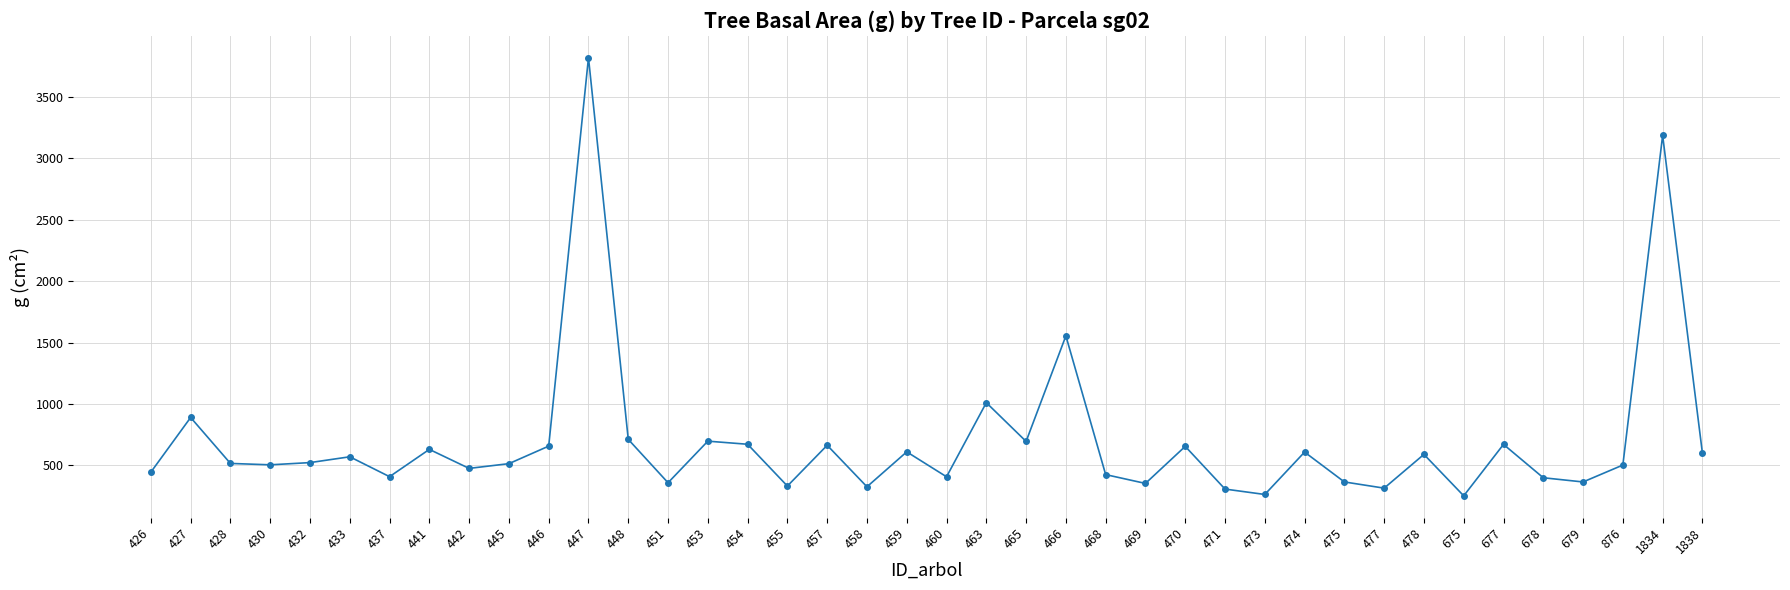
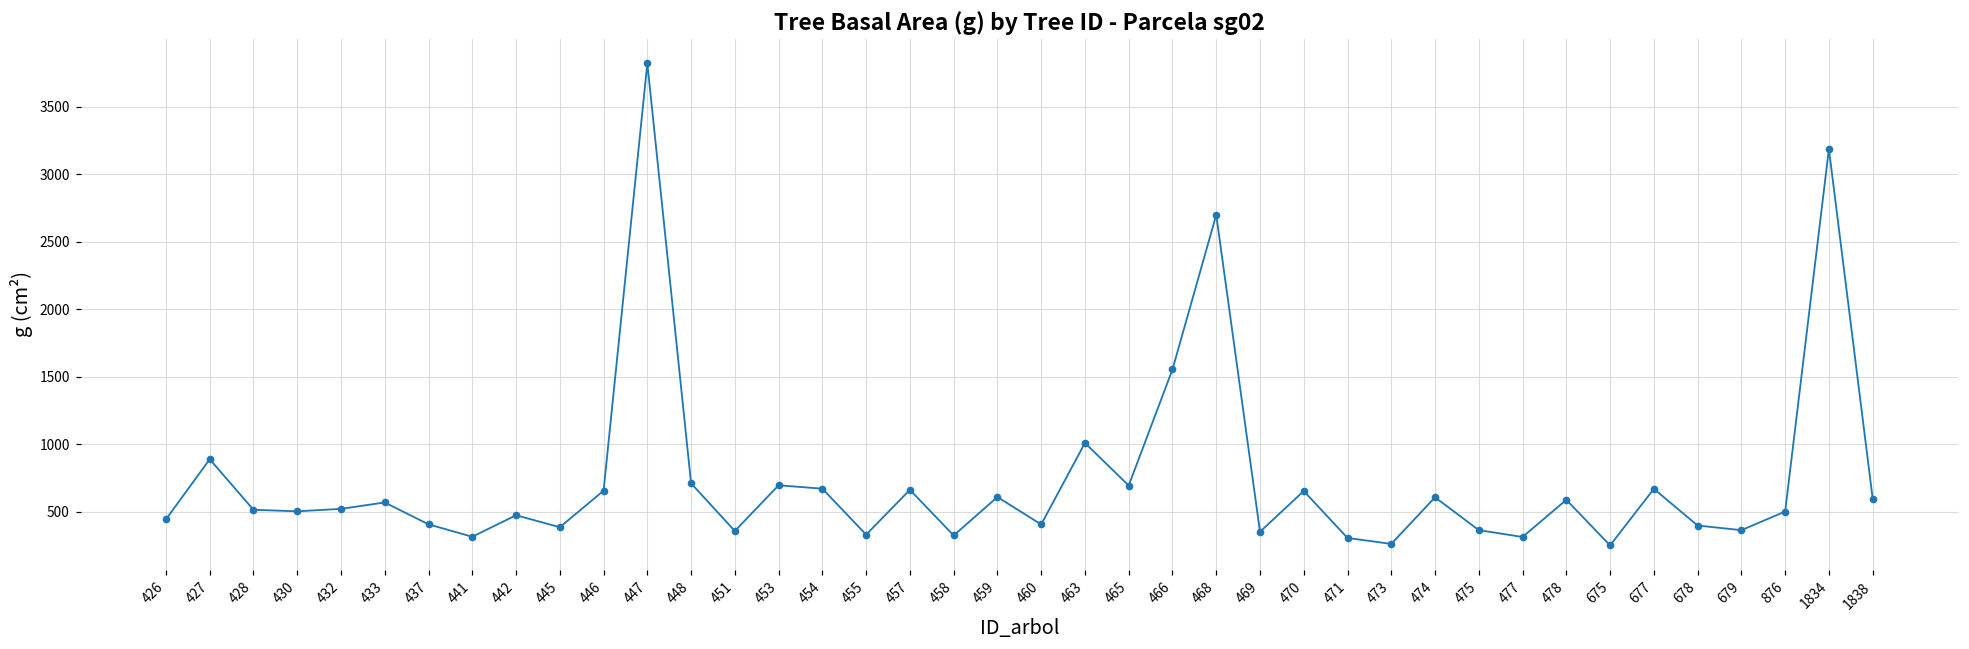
  {
    "426": 440,
    "427": 890,
    "428": 520,
    "430": 500,
    "432": 520,
    "433": 570,
    "437": 410,
-   "441": 630,
+   "441": 320,
    "442": 480,
-   "445": 510,
+   "445": 390,
    "446": 660,
    "447": 3820,
    "448": 710,
    "451": 360,
    "453": 700,
    "454": 670,
    "455": 330,
    "457": 660,
    "458": 330,
    "459": 610,
    "460": 410,
    "463": 1010,
    "465": 700,
    "466": 1550,
-   "468": 430,
+   "468": 2700,
    "469": 350,
    "470": 650,
    "471": 310,
    "473": 260,
    "474": 610,
    "475": 370,
    "477": 310,
    "478": 590,
    "675": 250,
    "677": 670,
    "678": 400,
    "679": 370,
    "876": 500,
    "1834": 3190,
    "1838": 600
  }
